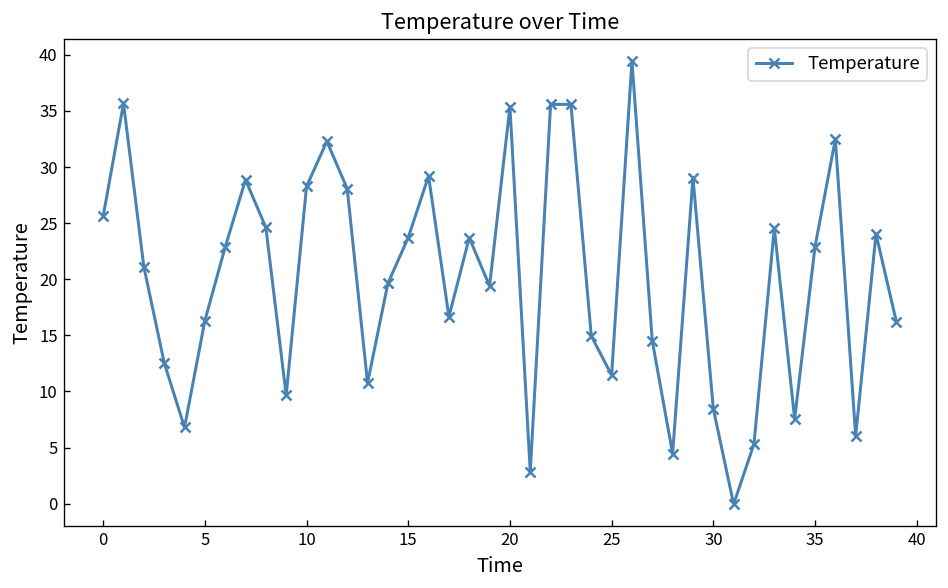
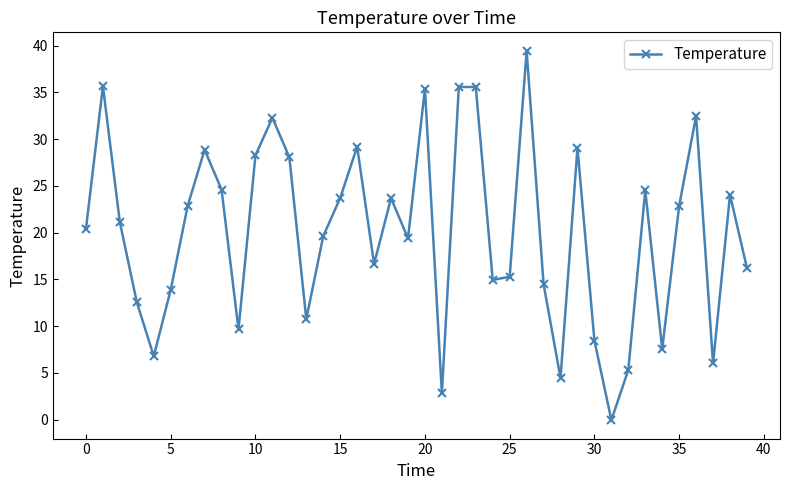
  {
-   "0": 26,
-   "5": 16,
+   "0": 20,
+   "5": 14,
    "10": 28,
    "15": 24,
    "20": 35,
-   "25": 11,
+   "25": 15,
    "30": 8,
    "35": 23
  }
